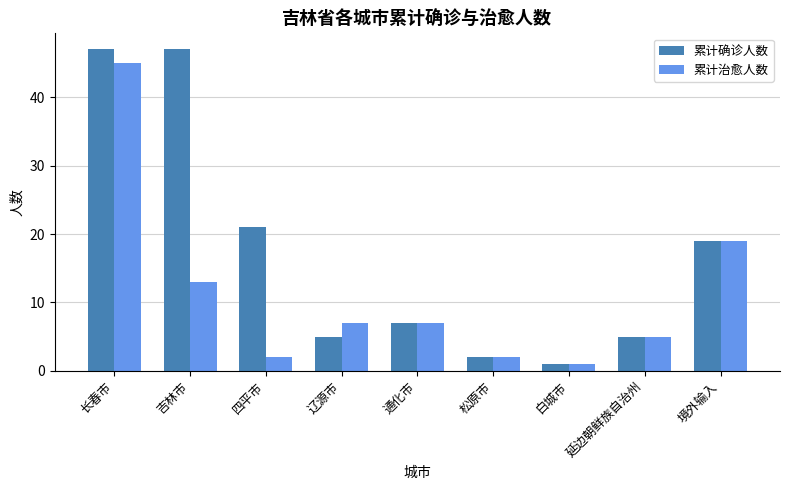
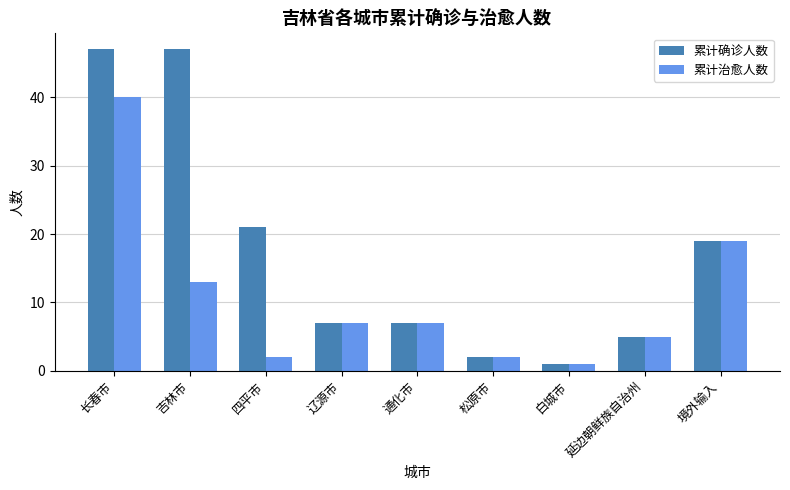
  {
    "累计确诊人数": {
      "长春市": 47,
      "吉林市": 47,
      "四平市": 21,
-     "辽源市": 5,
+     "辽源市": 7,
      "通化市": 7,
      "松原市": 2,
      "白城市": 1,
      "延边朝鲜族自治州": 5,
      "境外输入": 19
    },
    "累计治愈人数": {
-     "长春市": 45,
+     "长春市": 40,
      "吉林市": 13,
      "四平市": 2,
      "辽源市": 7,
      "通化市": 7,
      "松原市": 2,
      "白城市": 1,
      "延边朝鲜族自治州": 5,
      "境外输入": 19
    }
  }
